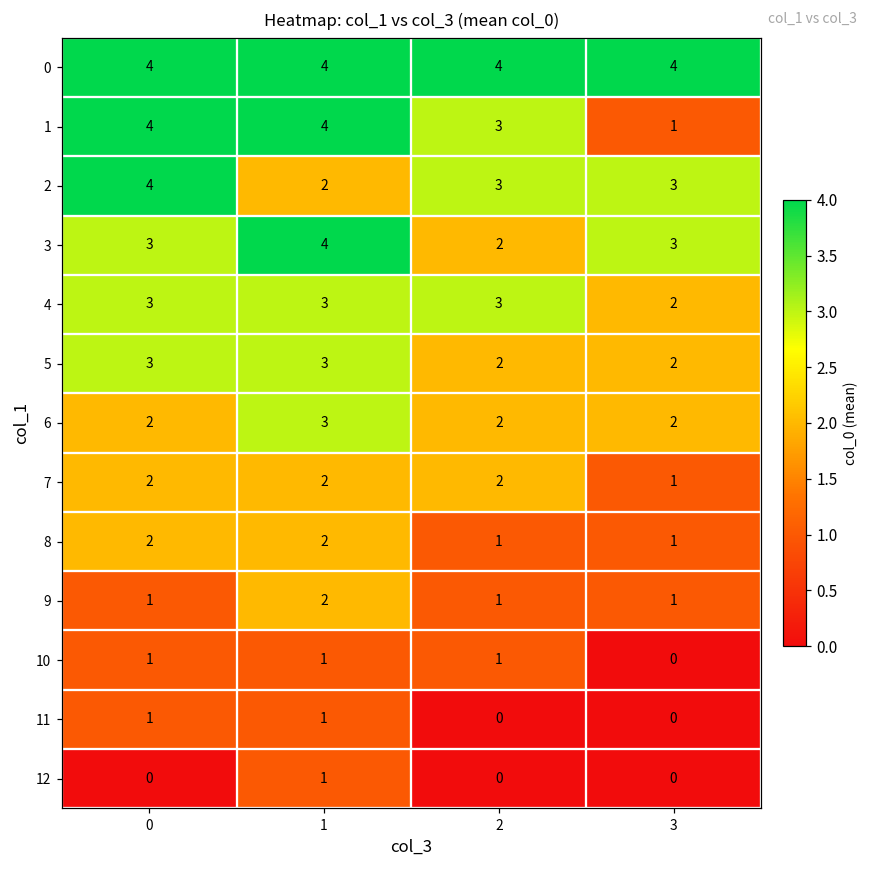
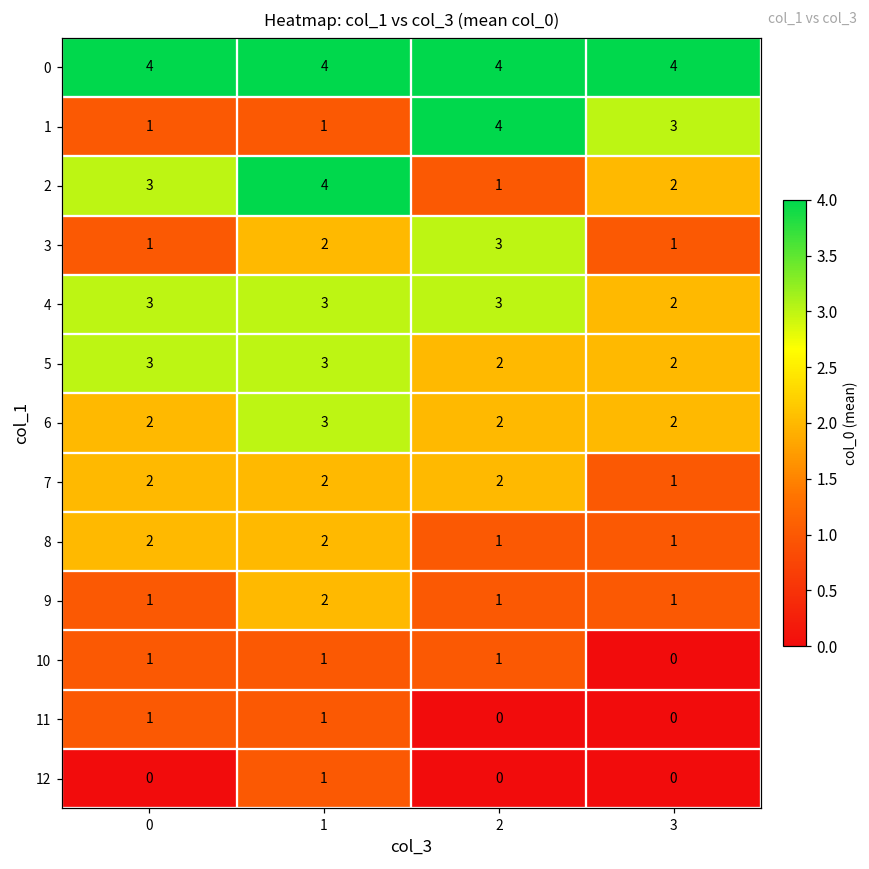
  {
    "0": {
      "0": 4,
      "1": 4,
      "2": 4,
      "3": 4
    },
    "1": {
-     "0": 4,
-     "1": 4,
-     "2": 3,
-     "3": 1
+     "0": 1,
+     "1": 1,
+     "2": 4,
+     "3": 3
    },
    "2": {
-     "0": 4,
-     "1": 2,
-     "2": 3,
-     "3": 3
+     "0": 3,
+     "1": 4,
+     "2": 1,
+     "3": 2
    },
    "3": {
-     "0": 3,
-     "1": 4,
-     "2": 2,
-     "3": 3
+     "0": 1,
+     "1": 2,
+     "2": 3,
+     "3": 1
    },
    "4": {
      "0": 3,
      "1": 3,
      "2": 3,
      "3": 2
    },
    "5": {
      "0": 3,
      "1": 3,
      "2": 2,
      "3": 2
    },
    "6": {
      "0": 2,
      "1": 3,
      "2": 2,
      "3": 2
    },
    "7": {
      "0": 2,
      "1": 2,
      "2": 2,
      "3": 1
    },
    "8": {
      "0": 2,
      "1": 2,
      "2": 1,
      "3": 1
    },
    "9": {
      "0": 1,
      "1": 2,
      "2": 1,
      "3": 1
    },
    "10": {
      "0": 1,
      "1": 1,
      "2": 1,
      "3": 0
    },
    "11": {
      "0": 1,
      "1": 1,
      "2": 0,
      "3": 0
    },
    "12": {
      "0": 0,
      "1": 1,
      "2": 0,
      "3": 0
    }
  }
